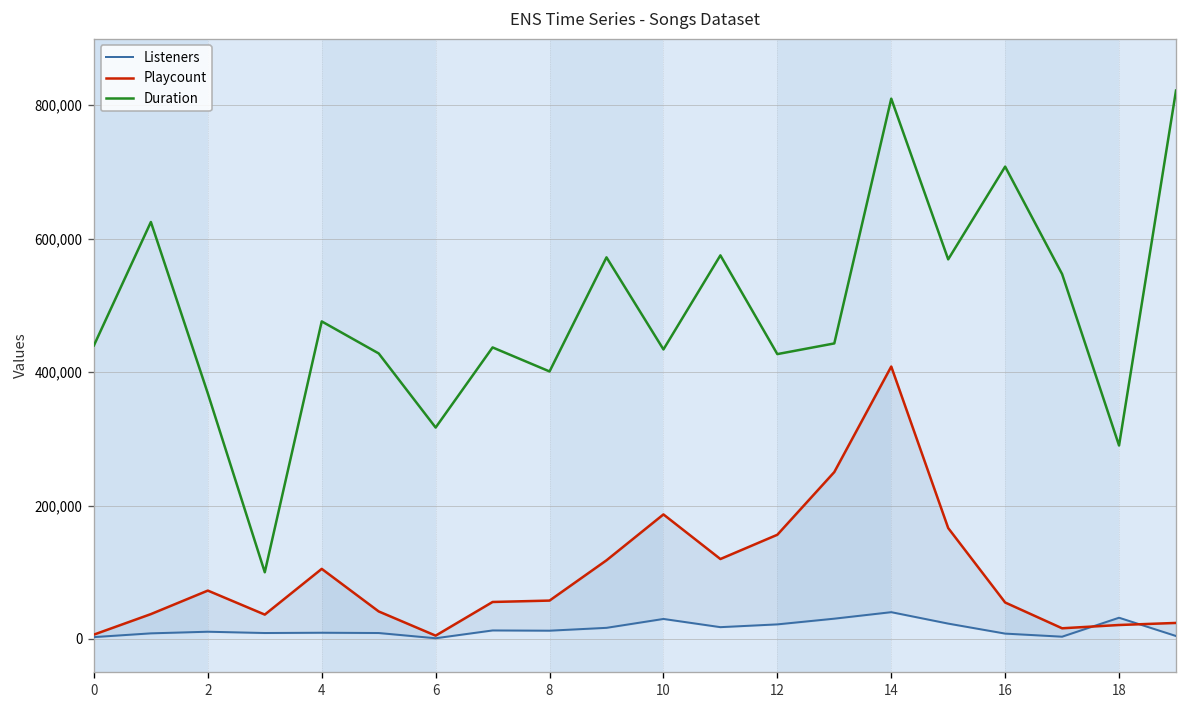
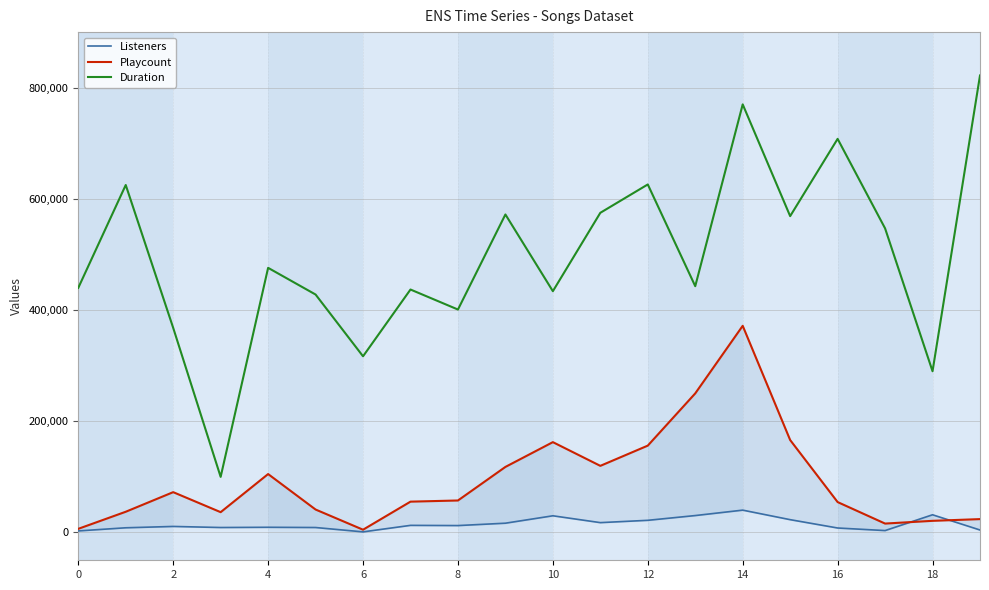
  {
    "Playcount": {
-     "10": "190,000",
-     "14": "410,000",
+     "10": "160,000",
+     "14": "370,000",
      "18": "20,000"
    },
    "Duration": {
      "0": "440,000",
      "2": "370,000",
      "4": "480,000",
      "6": "320,000",
      "8": "400,000",
      "10": "430,000",
-     "12": "430,000",
-     "14": "810,000",
+     "12": "630,000",
+     "14": "770,000",
      "16": "710,000",
      "18": "290,000"
    }
  }
